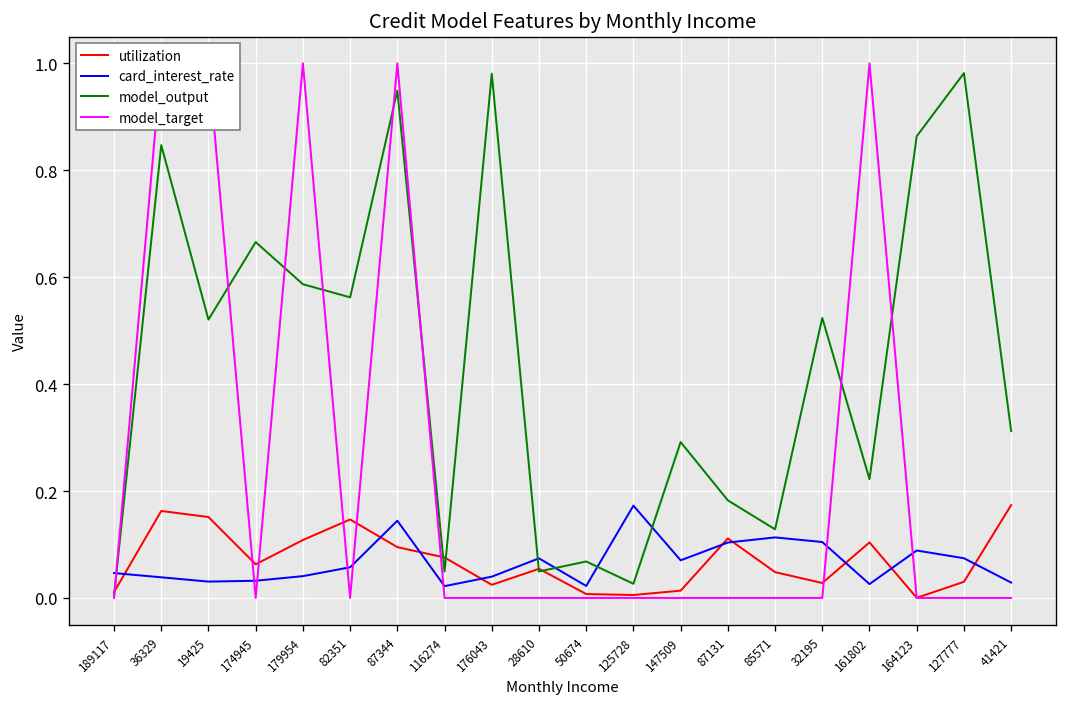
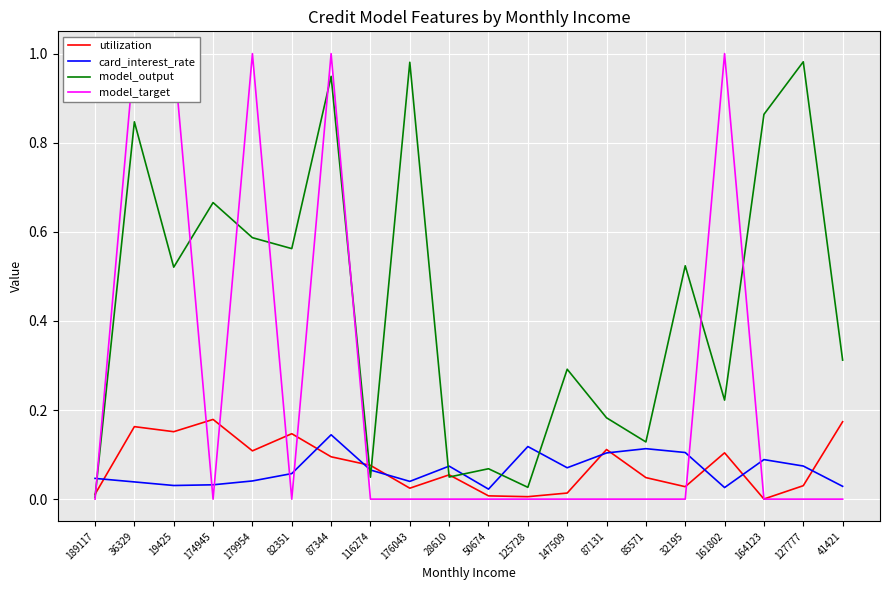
  {
    "utilization": {
      "189117": 0.01,
      "36329": 0.16,
      "19425": 0.15,
-     "174945": 0.06,
+     "174945": 0.18,
      "179954": 0.11,
      "82351": 0.15,
      "87344": 0.10,
      "116274": 0.08,
      "176043": 0.02,
      "50674": 0.01,
      "147509": 0.01,
      "87131": 0.11,
      "85571": 0.05,
      "32195": 0.03,
      "161802": 0.10,
      "127777": 0.03,
      "41421": 0.17
    },
    "card_interest_rate": {
      "189117": 0.05,
      "36329": 0.04,
      "19425": 0.03,
      "174945": 0.03,
      "179954": 0.04,
      "82351": 0.06,
      "87344": 0.14,
-     "116274": 0.02,
+     "116274": 0.07,
      "176043": 0.04,
      "28610": 0.07,
      "50674": 0.02,
-     "125728": 0.17,
+     "125728": 0.12,
      "147509": 0.07,
      "87131": 0.10,
      "85571": 0.11,
      "32195": 0.10,
      "161802": 0.03,
      "164123": 0.09,
      "127777": 0.07,
      "41421": 0.03
    },
    "model_output": {
      "36329": 0.85,
      "19425": 0.52,
      "174945": 0.67,
      "179954": 0.59,
      "82351": 0.56,
      "87344": 0.95,
      "116274": 0.05,
      "176043": 0.98,
      "50674": 0.07,
      "125728": 0.03,
      "147509": 0.29,
      "87131": 0.18,
      "85571": 0.13,
      "32195": 0.52,
      "161802": 0.22,
      "164123": 0.86,
      "127777": 0.98,
      "41421": 0.31
    },
    "model_target": {
      "174945": 0.00,
      "179954": 1.00,
      "82351": 0.00,
      "87344": 1.00,
      "116274": 0.00,
      "176043": 0.00,
      "28610": 0.00,
      "50674": 0.00,
      "147509": 0.00,
      "87131": 0.00,
      "85571": 0.00,
      "32195": 0.00,
      "161802": 1.00,
      "127777": 0.00,
      "41421": 0.00
    }
  }
